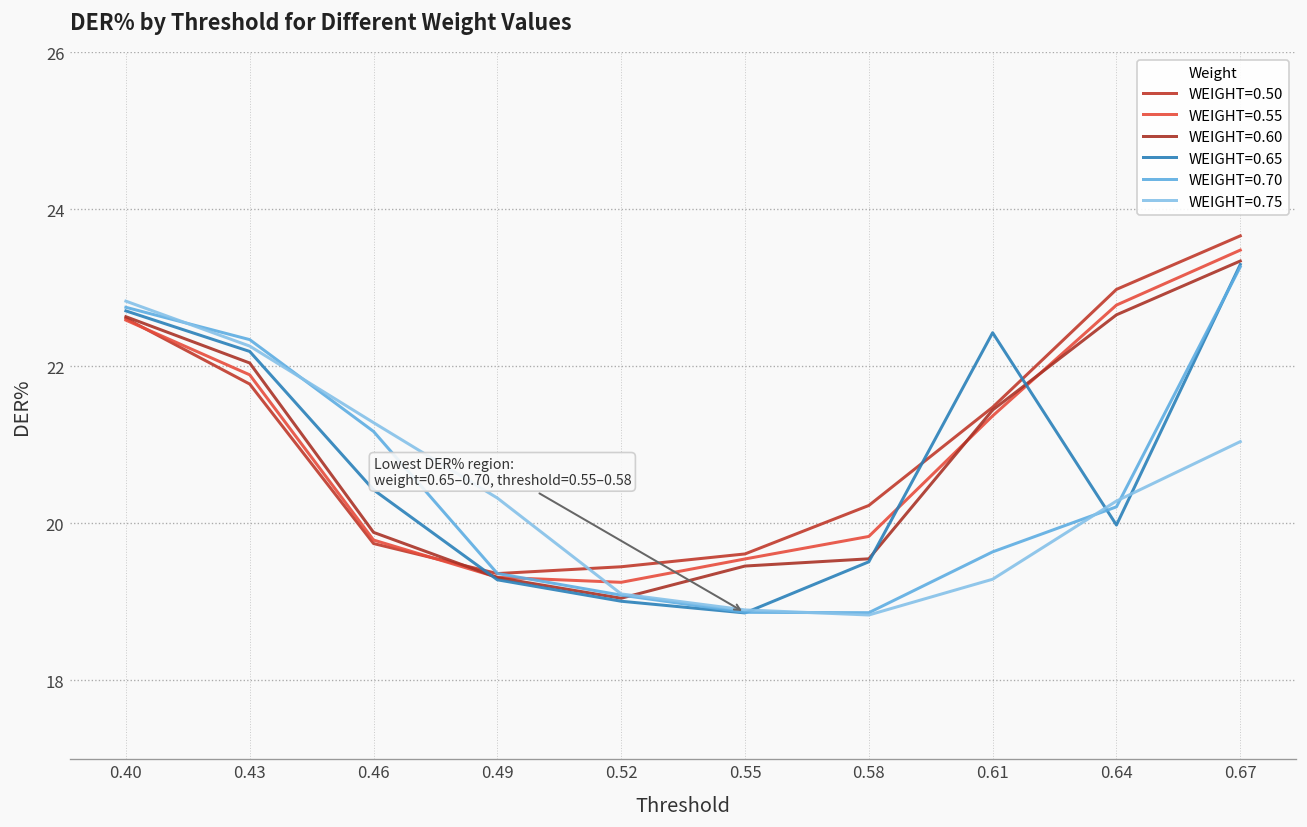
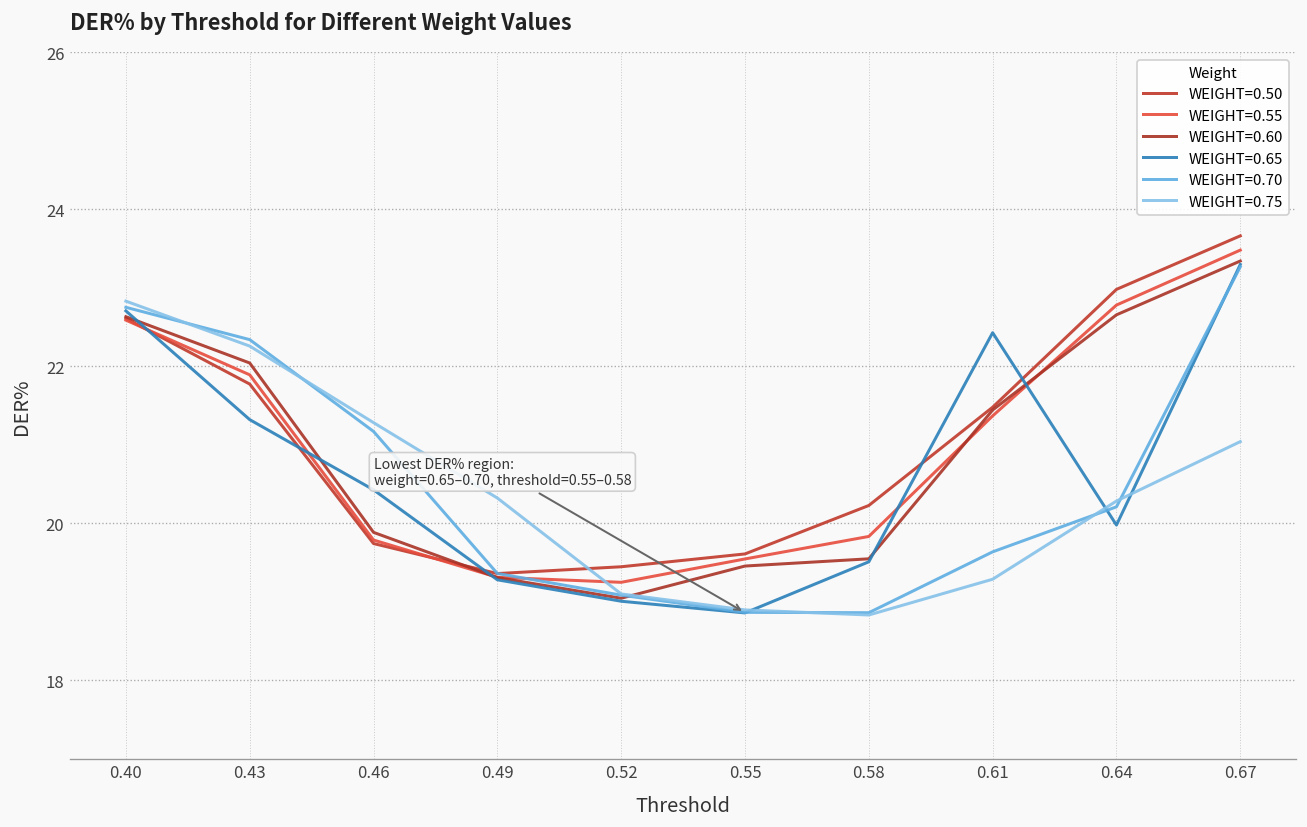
  {
    "WEIGHT=0.65": {
      "0.40": 22.7,
-     "0.43": 22.2,
+     "0.43": 21.3,
      "0.61": 22.4,
      "0.64": 20.0
    }
  }
